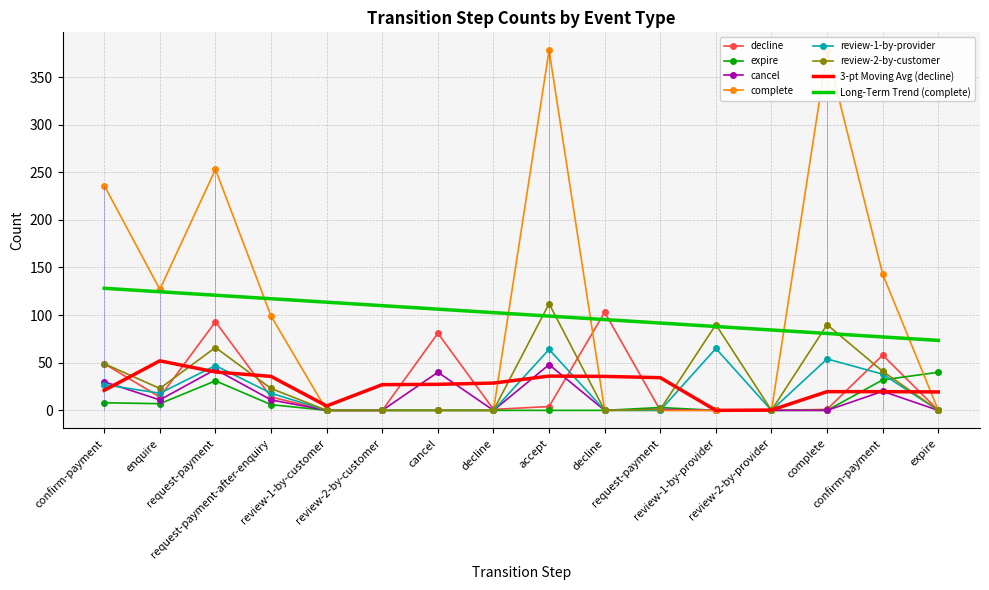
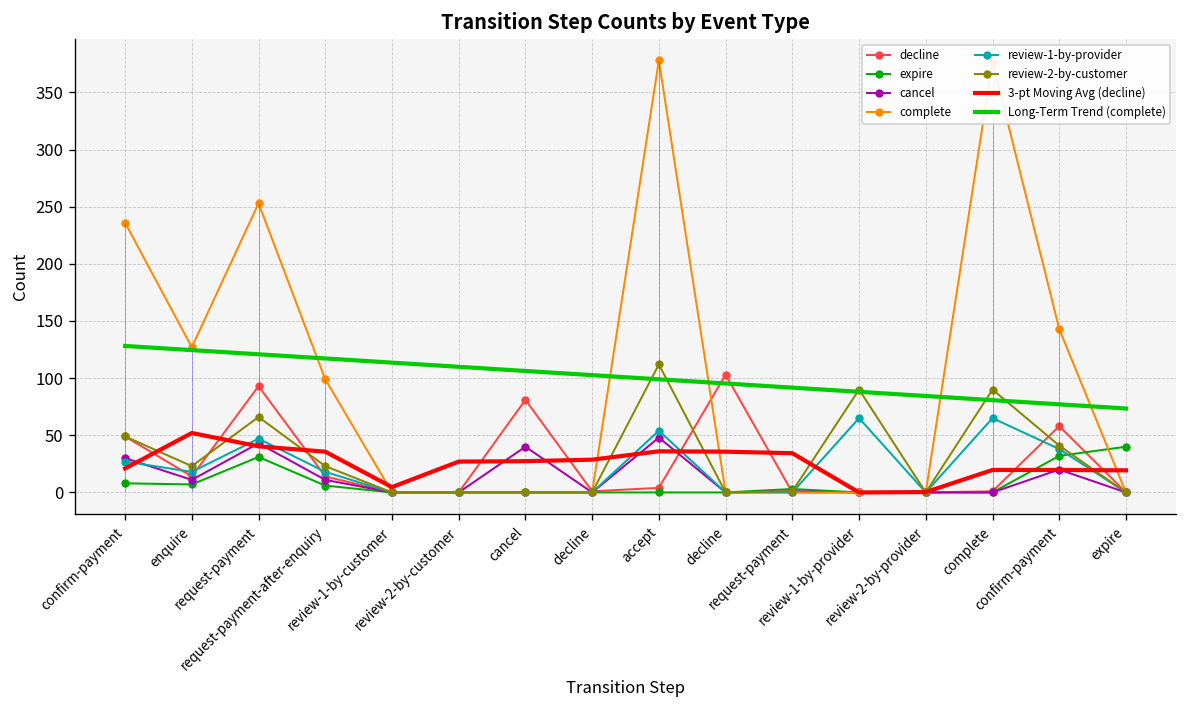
  {
    "decline": {
      "enquire": 10,
      "request-payment-after-enquiry": 10,
      "cancel": 80,
      "accept": 0
    },
    "cancel": {
      "enquire": 10,
      "request-payment-after-enquiry": 10,
      "cancel": 40,
      "accept": 50
    },
    "complete": {
      "request-payment-after-enquiry": 100,
      "accept": 380
    },
    "review-1-by-provider": {
      "enquire": 20,
      "request-payment-after-enquiry": 20,
-     "accept": 60,
+     "accept": 50,
      "review-1-by-provider": 70,
-     "complete": 50
+     "complete": 70
    },
    "review-2-by-customer": {
      "enquire": 20,
      "request-payment-after-enquiry": 20,
      "accept": 110,
      "complete": 90
    },
    "3-pt Moving Avg (decline)": {
      "enquire": 50,
      "request-payment-after-enquiry": 40,
      "review-1-by-customer": 0,
      "review-2-by-customer": 30,
      "cancel": 30,
      "accept": 40,
      "complete": 20,
      "expire": 20
    }
  }
